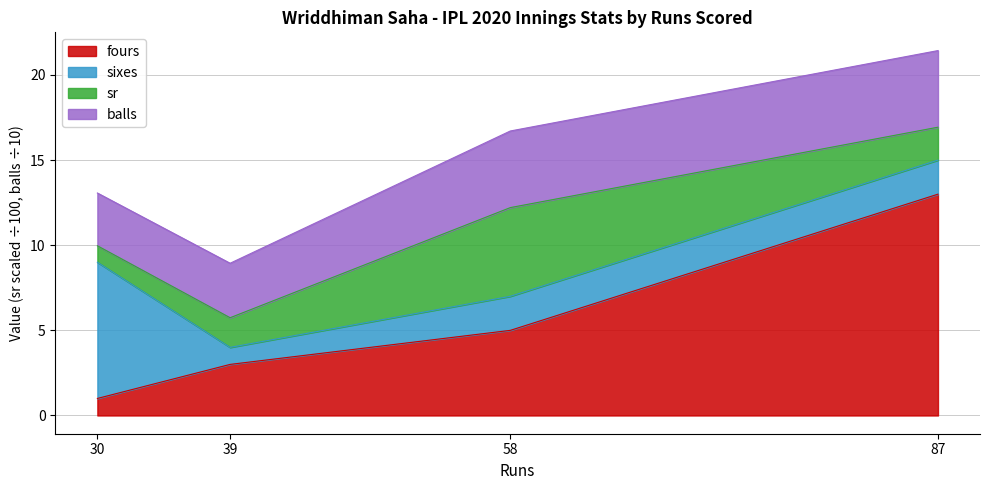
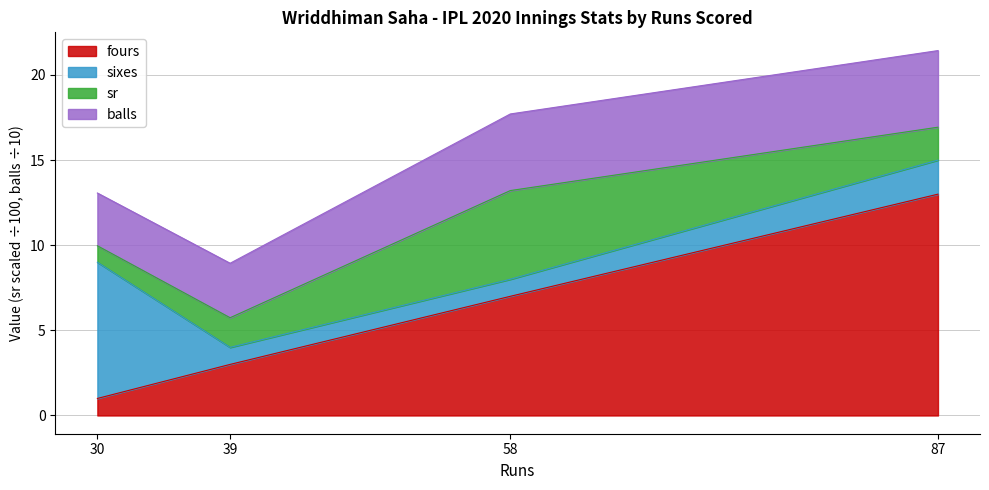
  {
    "fours": {
      "30": 1,
      "39": 3,
-     "58": 5,
+     "58": 7,
      "87": 13
    },
    "sixes": {
      "30": 8,
      "39": 1,
-     "58": 2,
+     "58": 1,
      "87": 2
    },
    "sr": {
      "30": 1,
      "39": 1.7,
      "58": 5.2,
      "87": 2
    },
    "balls": {
      "30": 3,
      "39": 3.2,
      "58": 4.5,
      "87": 4.5
    }
  }
